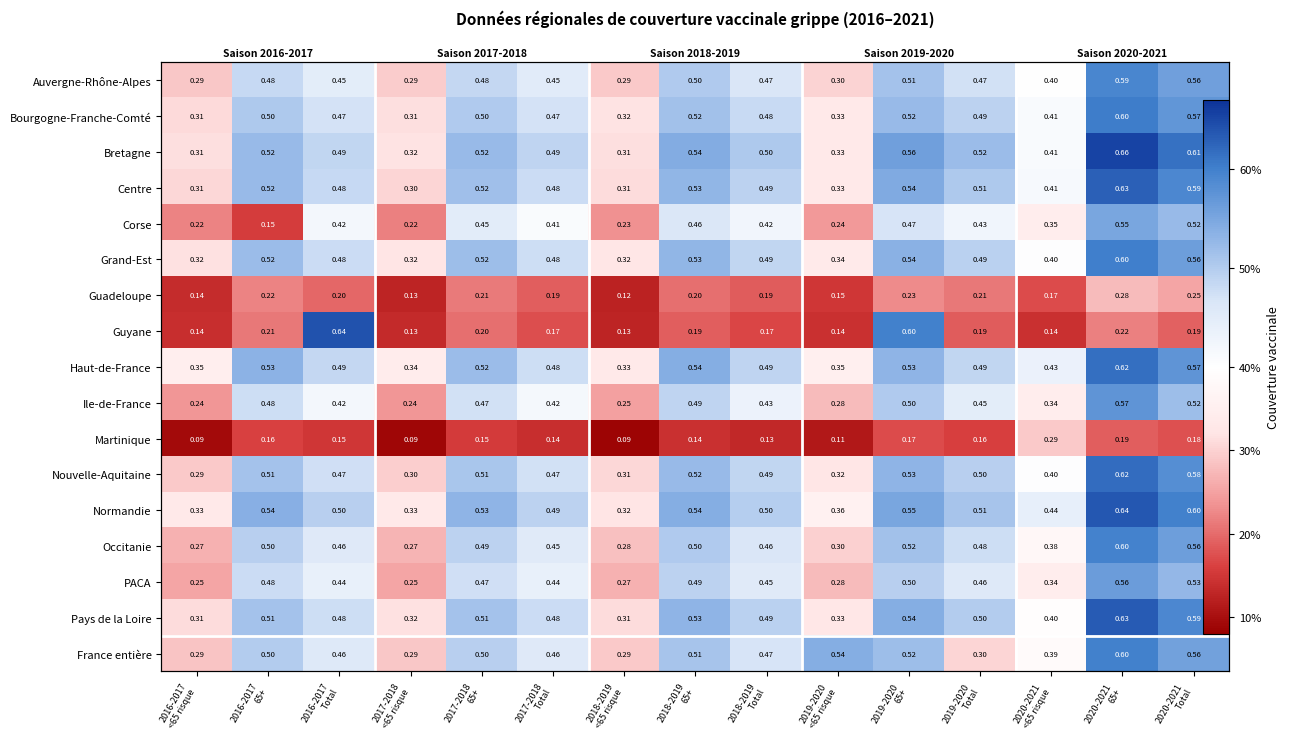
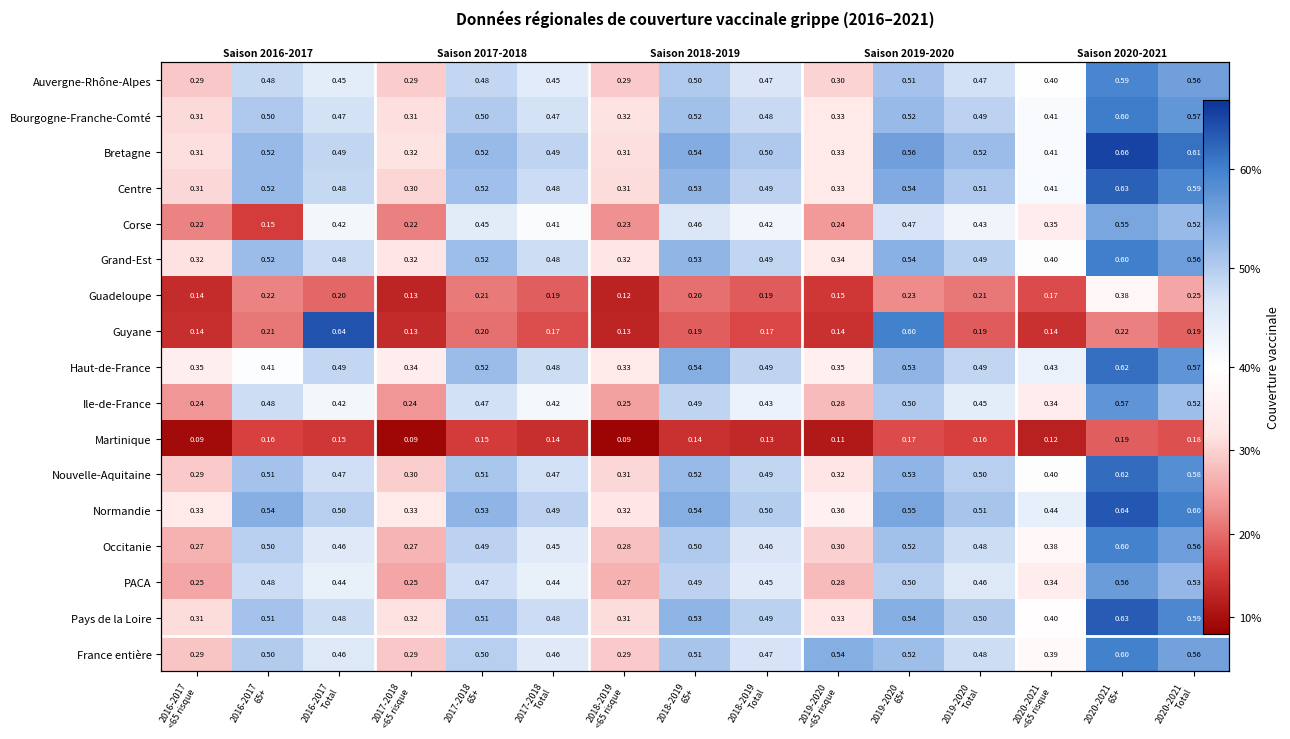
  {
    "Guadeloupe": {
      "2016-2017 <65 risque": 0.14,
      "2016-2017 65+": 0.22,
      "2016-2017 Total": 0.20,
      "2017-2018 <65 risque": 0.13,
      "2017-2018 65+": 0.21,
      "2017-2018 Total": 0.19,
      "2018-2019 <65 risque": 0.12,
      "2018-2019 65+": 0.20,
      "2018-2019 Total": 0.19,
      "2019-2020 <65 risque": 0.15,
      "2019-2020 65+": 0.23,
      "2019-2020 Total": 0.21,
      "2020-2021 <65 risque": 0.17,
-     "2020-2021 65+": 0.28,
+     "2020-2021 65+": 0.38,
      "2020-2021 Total": 0.25
    },
    "Haut-de-France": {
      "2016-2017 <65 risque": 0.35,
-     "2016-2017 65+": 0.53,
+     "2016-2017 65+": 0.41,
      "2016-2017 Total": 0.49,
      "2017-2018 <65 risque": 0.34,
      "2017-2018 65+": 0.52,
      "2017-2018 Total": 0.48,
      "2018-2019 <65 risque": 0.33,
      "2018-2019 65+": 0.54,
      "2018-2019 Total": 0.49,
      "2019-2020 <65 risque": 0.35,
      "2019-2020 65+": 0.53,
      "2019-2020 Total": 0.49,
      "2020-2021 <65 risque": 0.43,
      "2020-2021 65+": 0.62,
      "2020-2021 Total": 0.57
    },
    "Martinique": {
      "2016-2017 <65 risque": 0.09,
      "2016-2017 65+": 0.16,
      "2016-2017 Total": 0.15,
      "2017-2018 <65 risque": 0.09,
      "2017-2018 65+": 0.15,
      "2017-2018 Total": 0.14,
      "2018-2019 <65 risque": 0.09,
      "2018-2019 65+": 0.14,
      "2018-2019 Total": 0.13,
      "2019-2020 <65 risque": 0.11,
      "2019-2020 65+": 0.17,
      "2019-2020 Total": 0.16,
-     "2020-2021 <65 risque": 0.29,
+     "2020-2021 <65 risque": 0.12,
      "2020-2021 65+": 0.19,
      "2020-2021 Total": 0.18
    },
    "France entière": {
      "2016-2017 <65 risque": 0.29,
      "2016-2017 65+": 0.50,
      "2016-2017 Total": 0.46,
      "2017-2018 <65 risque": 0.29,
      "2017-2018 65+": 0.50,
      "2017-2018 Total": 0.46,
      "2018-2019 <65 risque": 0.29,
      "2018-2019 65+": 0.51,
      "2018-2019 Total": 0.47,
      "2019-2020 <65 risque": 0.54,
      "2019-2020 65+": 0.52,
-     "2019-2020 Total": 0.30,
+     "2019-2020 Total": 0.48,
      "2020-2021 <65 risque": 0.39,
      "2020-2021 65+": 0.60,
      "2020-2021 Total": 0.56
    }
  }
